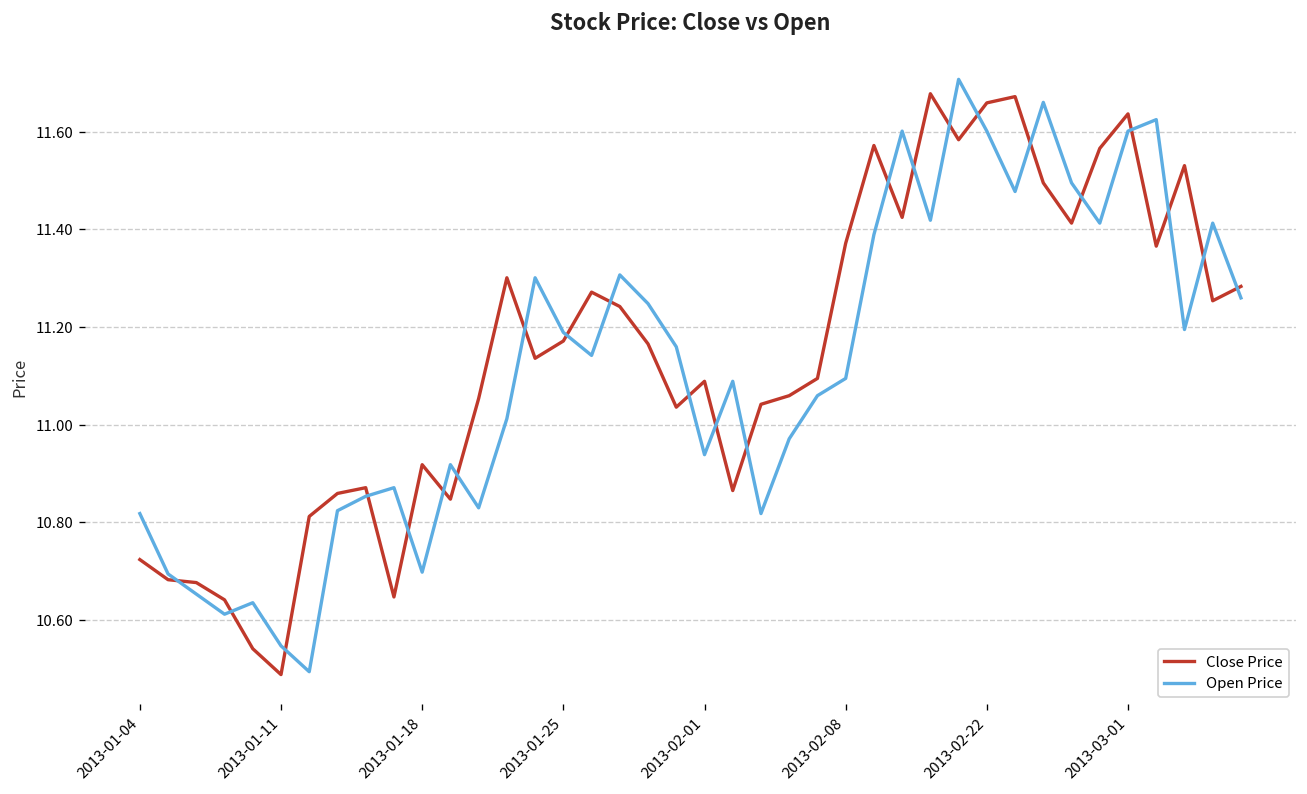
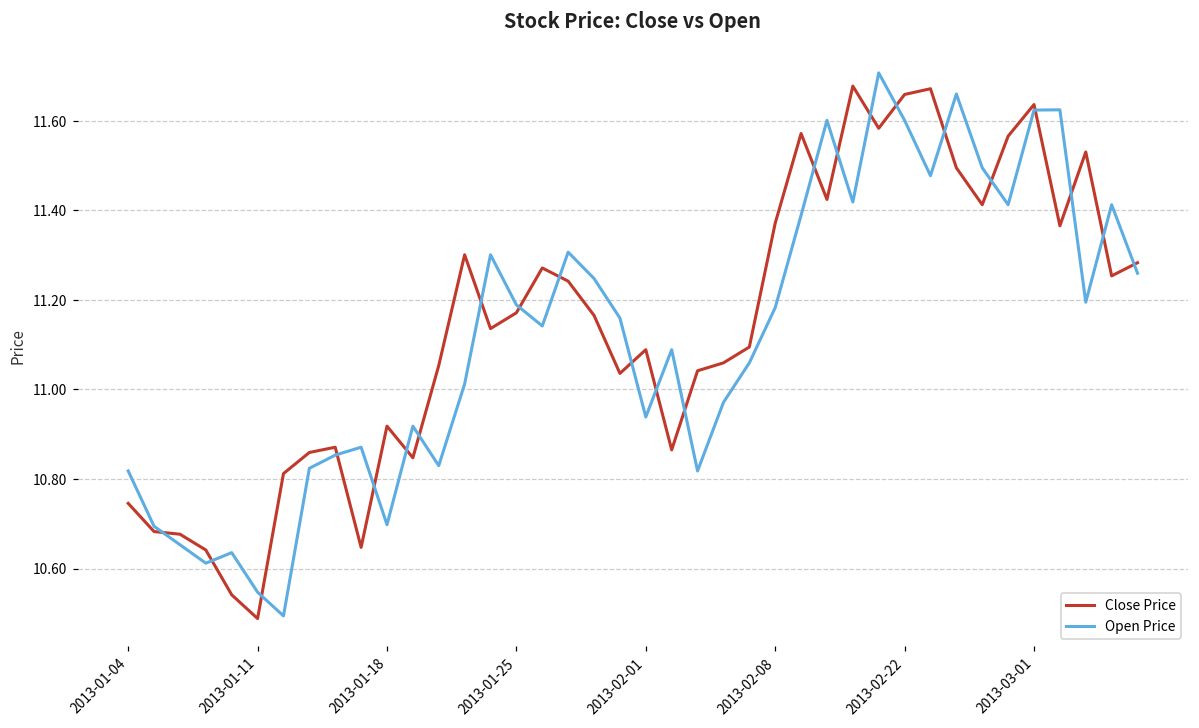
  {
    "Close Price": {
-     "2013-01-04": 10.72,
+     "2013-01-04": 10.75,
      "2013-01-11": 10.49,
      "2013-01-18": 10.92,
      "2013-01-25": 11.17,
      "2013-02-01": 11.09,
      "2013-02-08": 11.37,
      "2013-02-22": 11.66,
      "2013-03-01": 11.64
    },
    "Open Price": {
      "2013-01-04": 10.82,
      "2013-01-11": 10.55,
      "2013-01-18": 10.70,
      "2013-01-25": 11.19,
      "2013-02-01": 10.94,
-     "2013-02-08": 11.09,
+     "2013-02-08": 11.18,
      "2013-02-22": 11.60,
-     "2013-03-01": 11.60
+     "2013-03-01": 11.62
    }
  }
